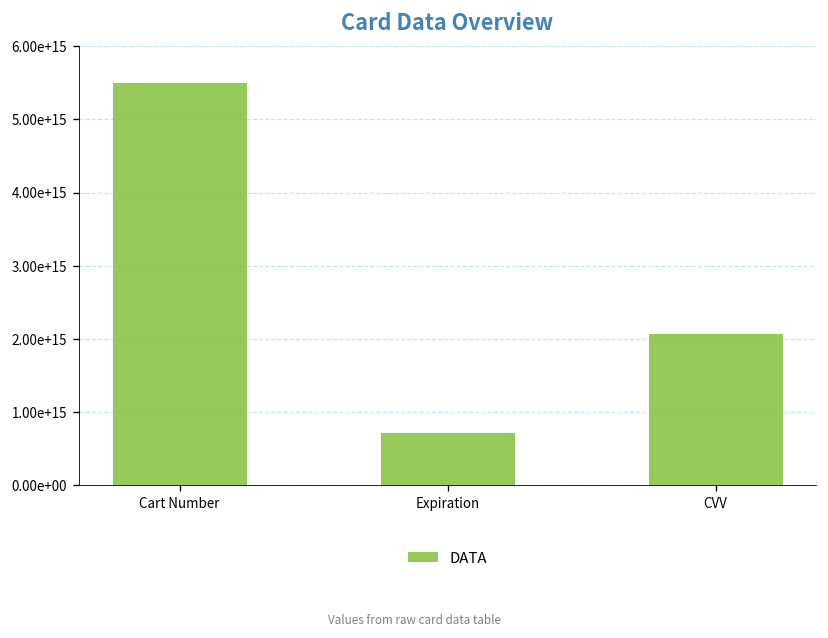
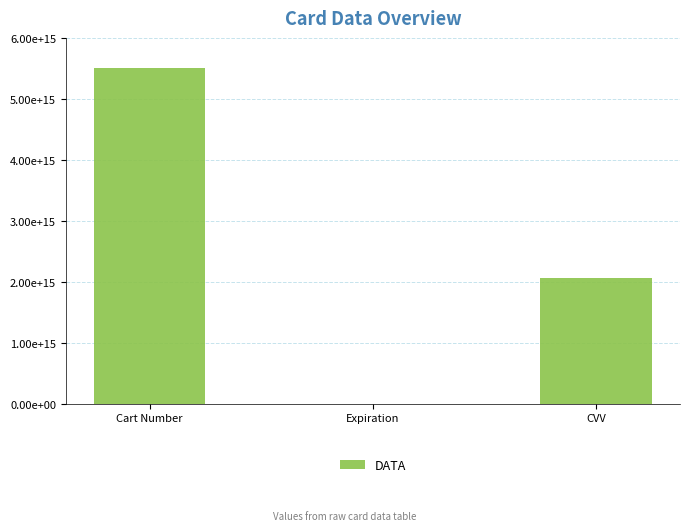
  {
    "Cart Number": 5500000000000000,
-   "Expiration": 700000000000000,
+   "Expiration": 0,
    "CVV": 2100000000000000
  }
